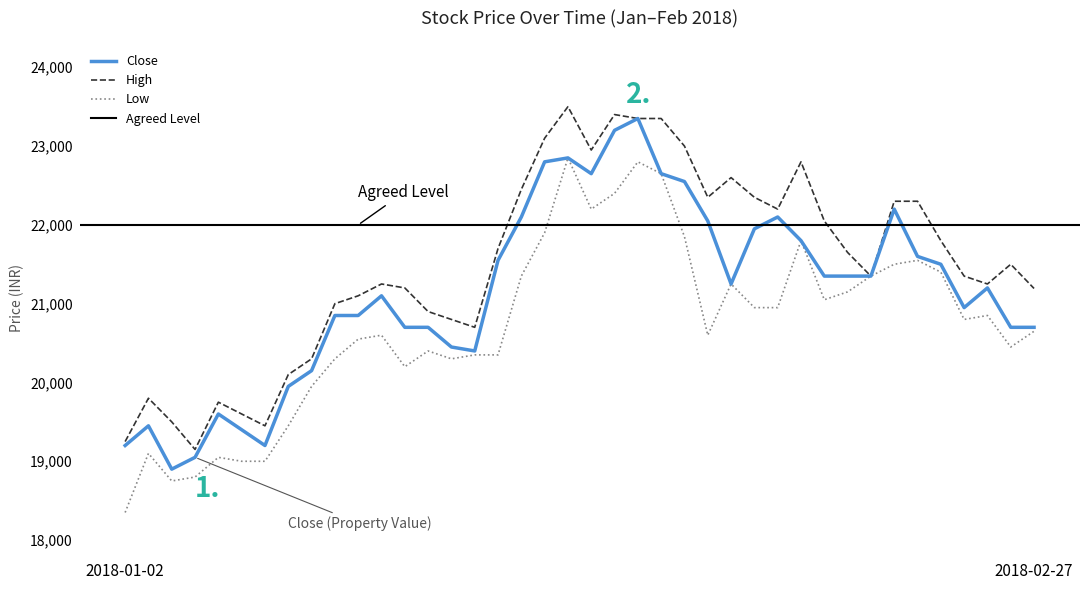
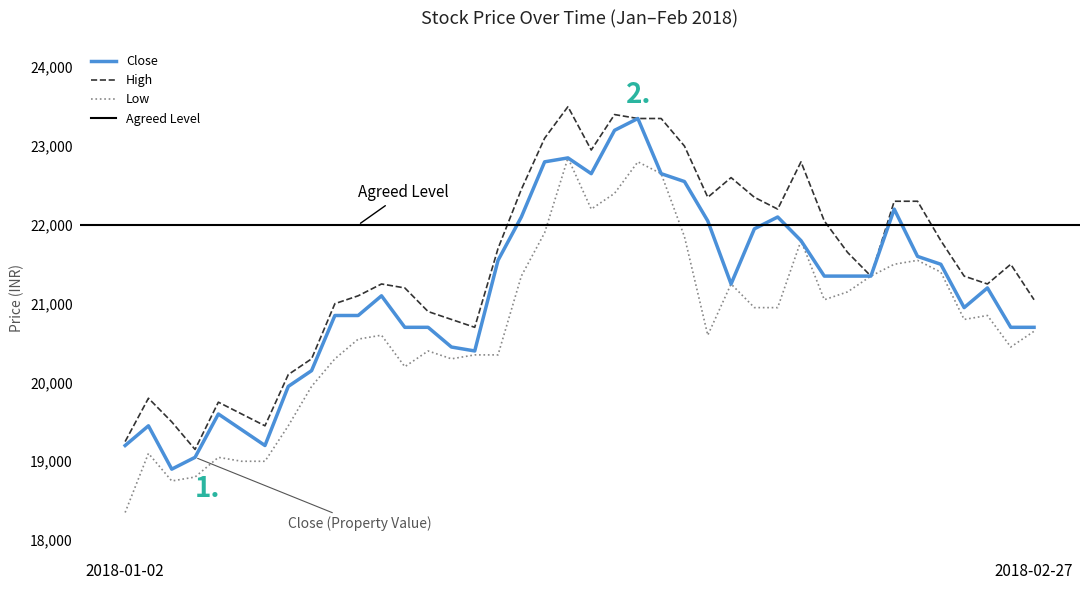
  {
    "Close": {
      "2018-01-02": "19,200",
      "2018-02-27": "20,700"
    },
    "High": {
      "2018-01-02": "19,300",
-     "2018-02-27": "21,200"
+     "2018-02-27": "21,100"
    },
    "Low": {
      "2018-01-02": "18,400",
      "2018-02-27": "20,700"
    }
  }
